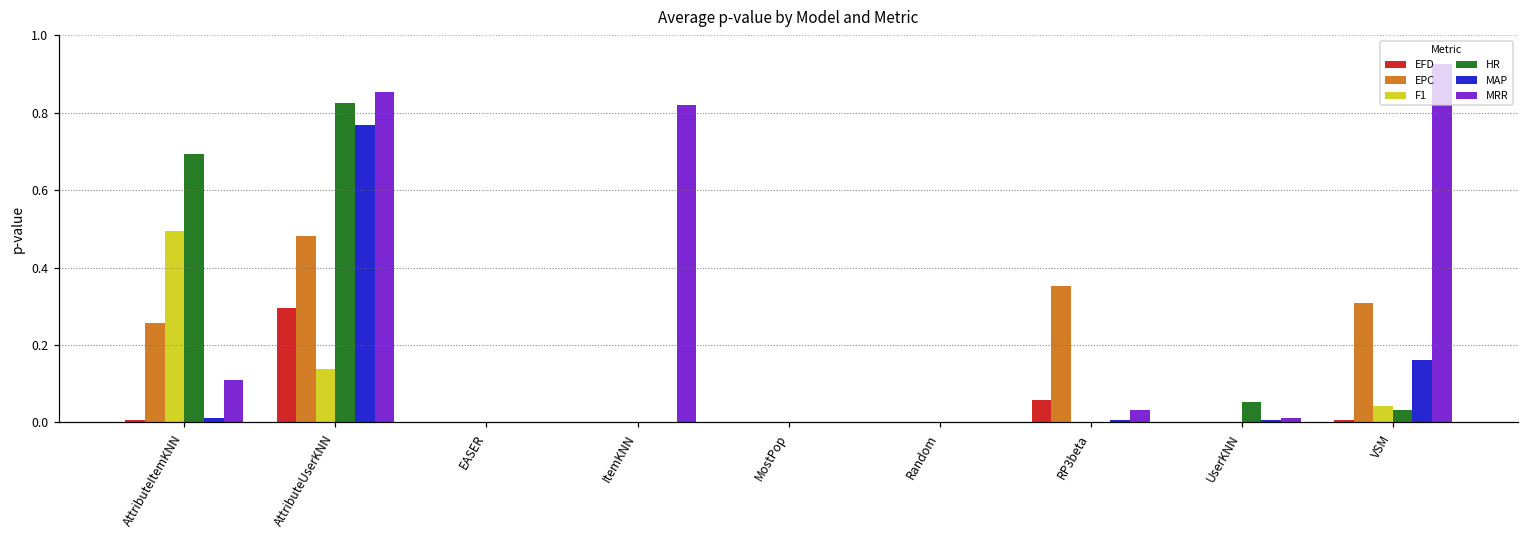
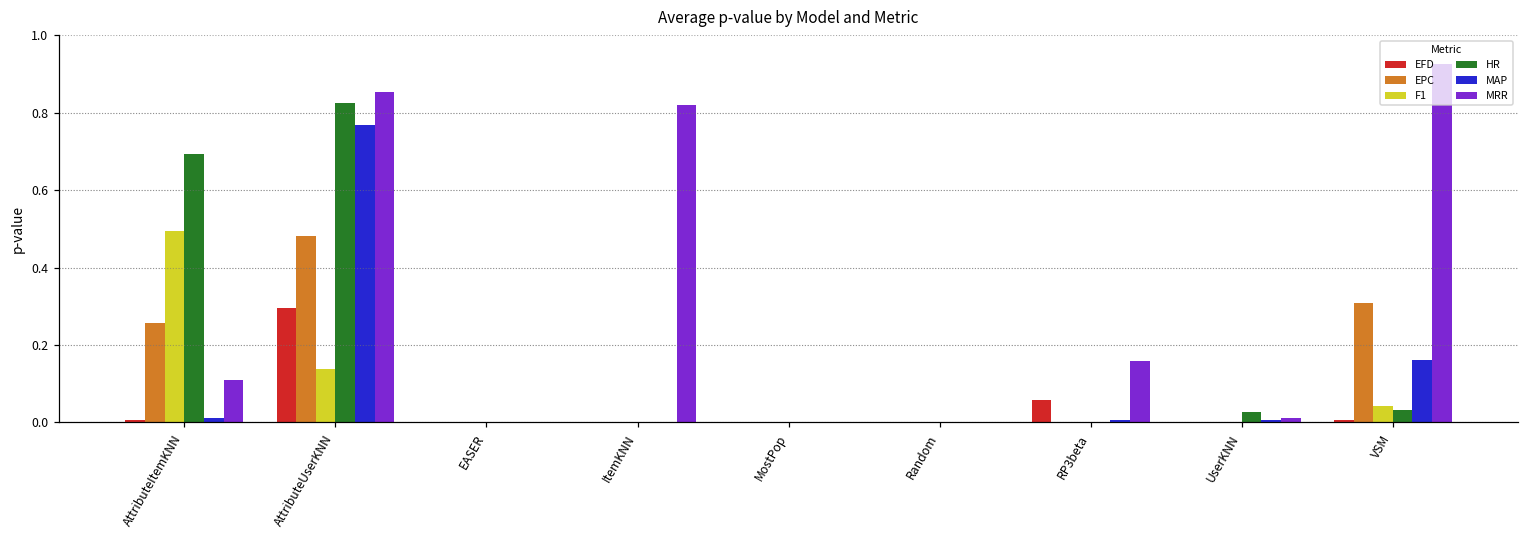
  {
    "EFD": {
      "AttributeUserKNN": 0.30,
      "RP3beta": 0.06
    },
    "EPC": {
      "AttributeItemKNN": 0.26,
      "AttributeUserKNN": 0.48,
-     "RP3beta": 0.35,
+     "RP3beta": 0.00,
      "VSM": 0.31
    },
    "F1": {
      "AttributeItemKNN": 0.49,
      "AttributeUserKNN": 0.14,
      "VSM": 0.04
    },
    "HR": {
      "AttributeItemKNN": 0.69,
      "AttributeUserKNN": 0.83,
-     "UserKNN": 0.05,
+     "UserKNN": 0.03,
      "VSM": 0.03
    },
    "MAP": {
      "AttributeItemKNN": 0.01,
      "AttributeUserKNN": 0.77,
      "RP3beta": 0.01,
      "VSM": 0.16
    },
    "MRR": {
      "AttributeItemKNN": 0.11,
      "AttributeUserKNN": 0.85,
      "ItemKNN": 0.82,
-     "RP3beta": 0.03,
+     "RP3beta": 0.16,
      "UserKNN": 0.01
    }
  }
